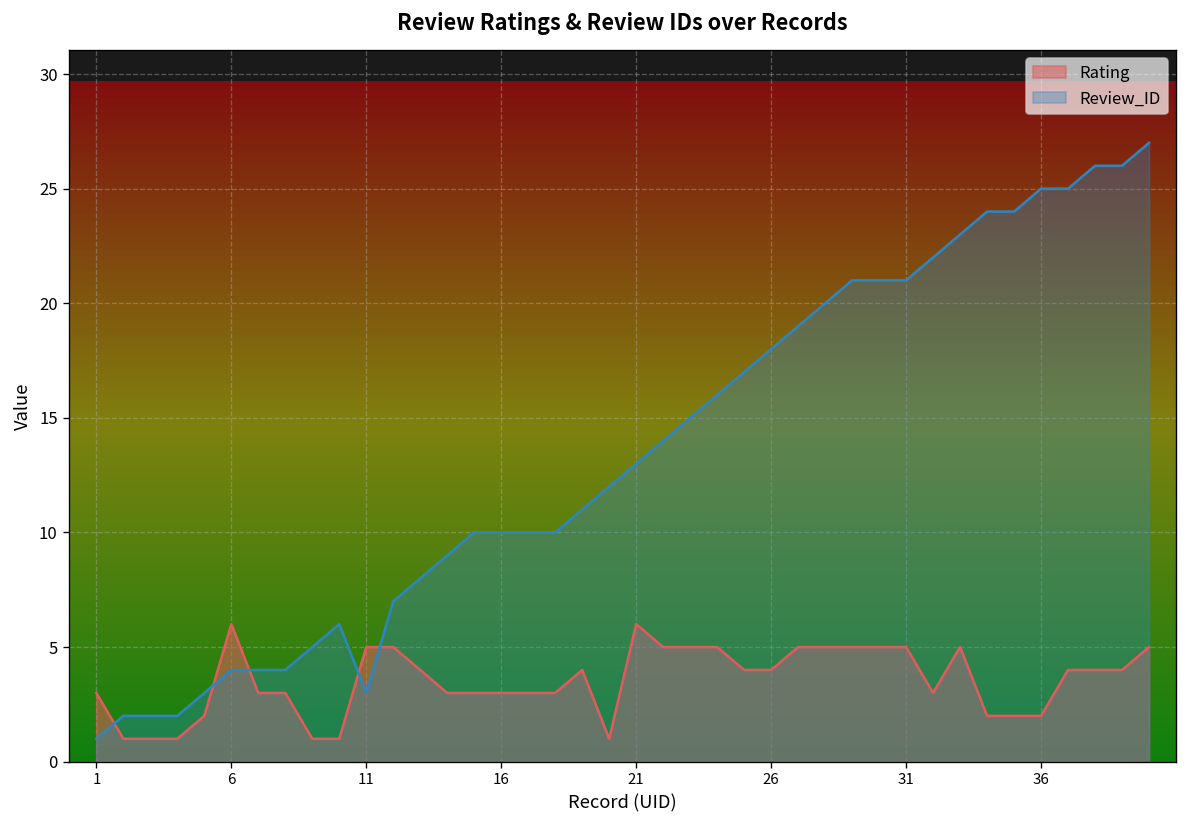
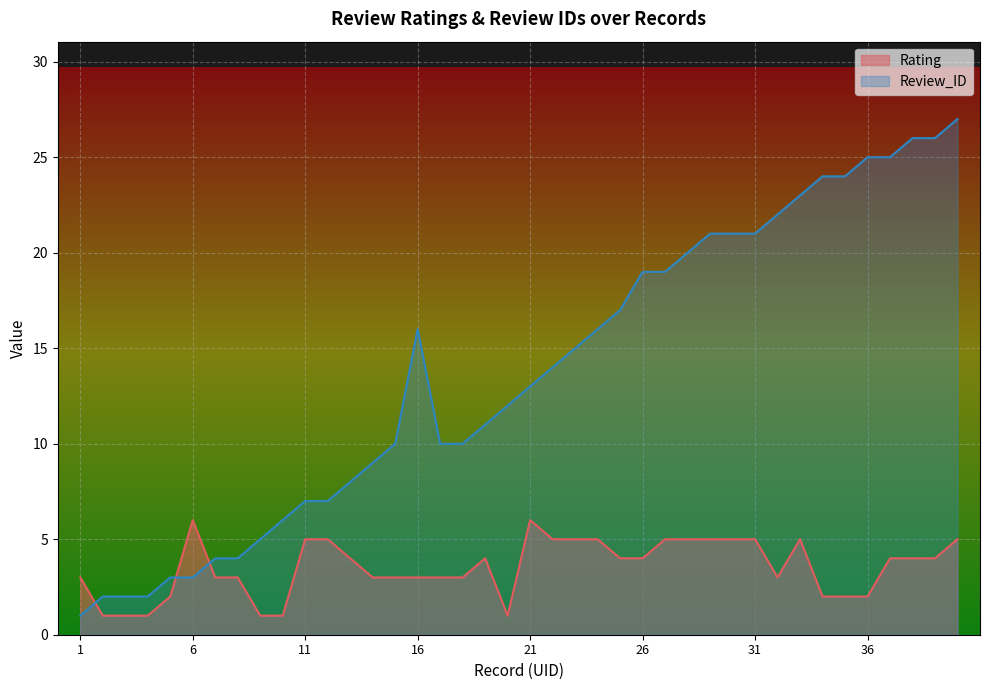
  {
    "Rating": {
      "1": 3,
      "6": 6,
      "11": 5,
      "16": 3,
      "21": 6,
      "26": 4,
      "31": 5,
      "36": 2
    },
    "Review_ID": {
      "1": 1,
-     "6": 4,
-     "11": 3,
-     "16": 10,
+     "6": 3,
+     "11": 7,
+     "16": 16,
      "21": 13,
-     "26": 18,
+     "26": 19,
      "31": 21,
      "36": 25
    }
  }
